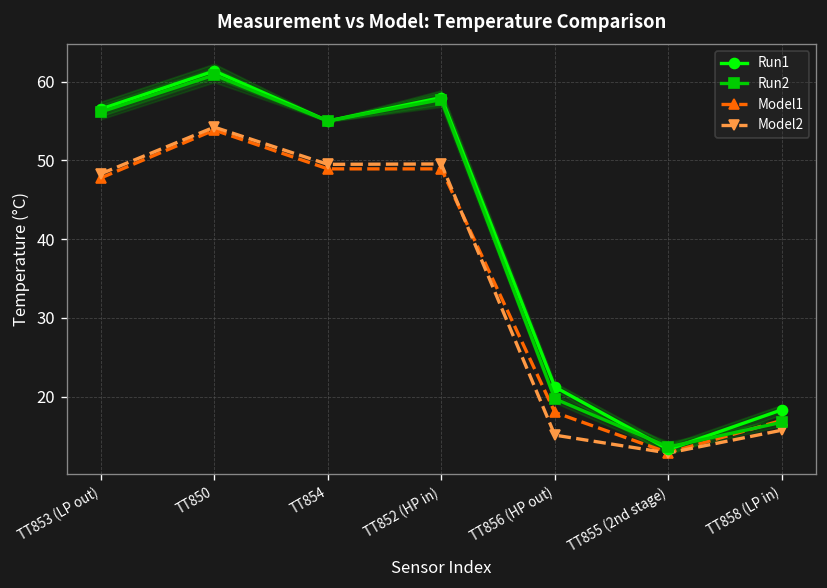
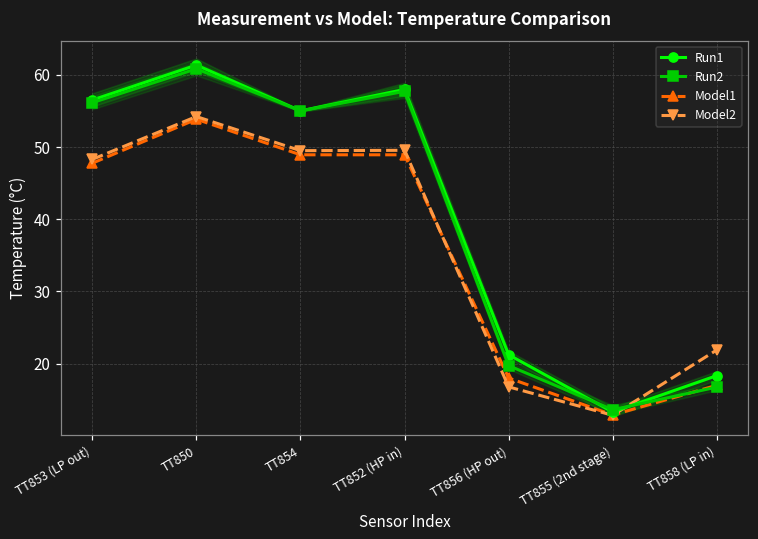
  {
    "Model1": {
      "TT853 (LP out)": 48,
      "TT854": 49,
      "TT852 (HP in)": 49,
      "TT856 (HP out)": 18
    },
    "Model2": {
      "TT853 (LP out)": 48,
      "TT854": 49,
      "TT852 (HP in)": 50,
-     "TT856 (HP out)": 15,
-     "TT858 (LP in)": 16
+     "TT856 (HP out)": 17,
+     "TT858 (LP in)": 22
    }
  }
